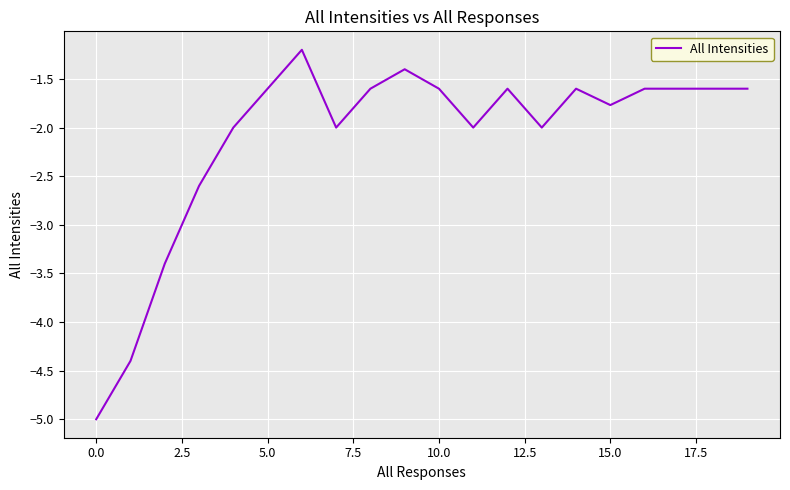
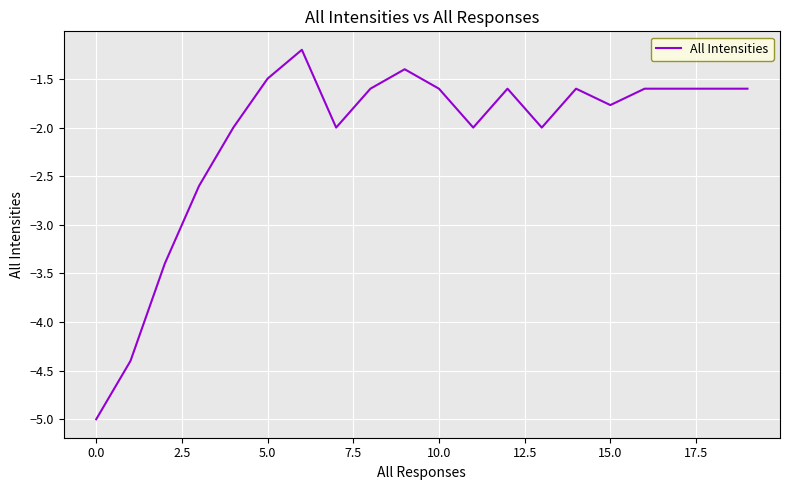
  {
    "0.0": -5.0,
-   "5.0": -1.6,
+   "5.0": -1.5,
    "10.0": -1.6,
    "15.0": -1.8
  }
